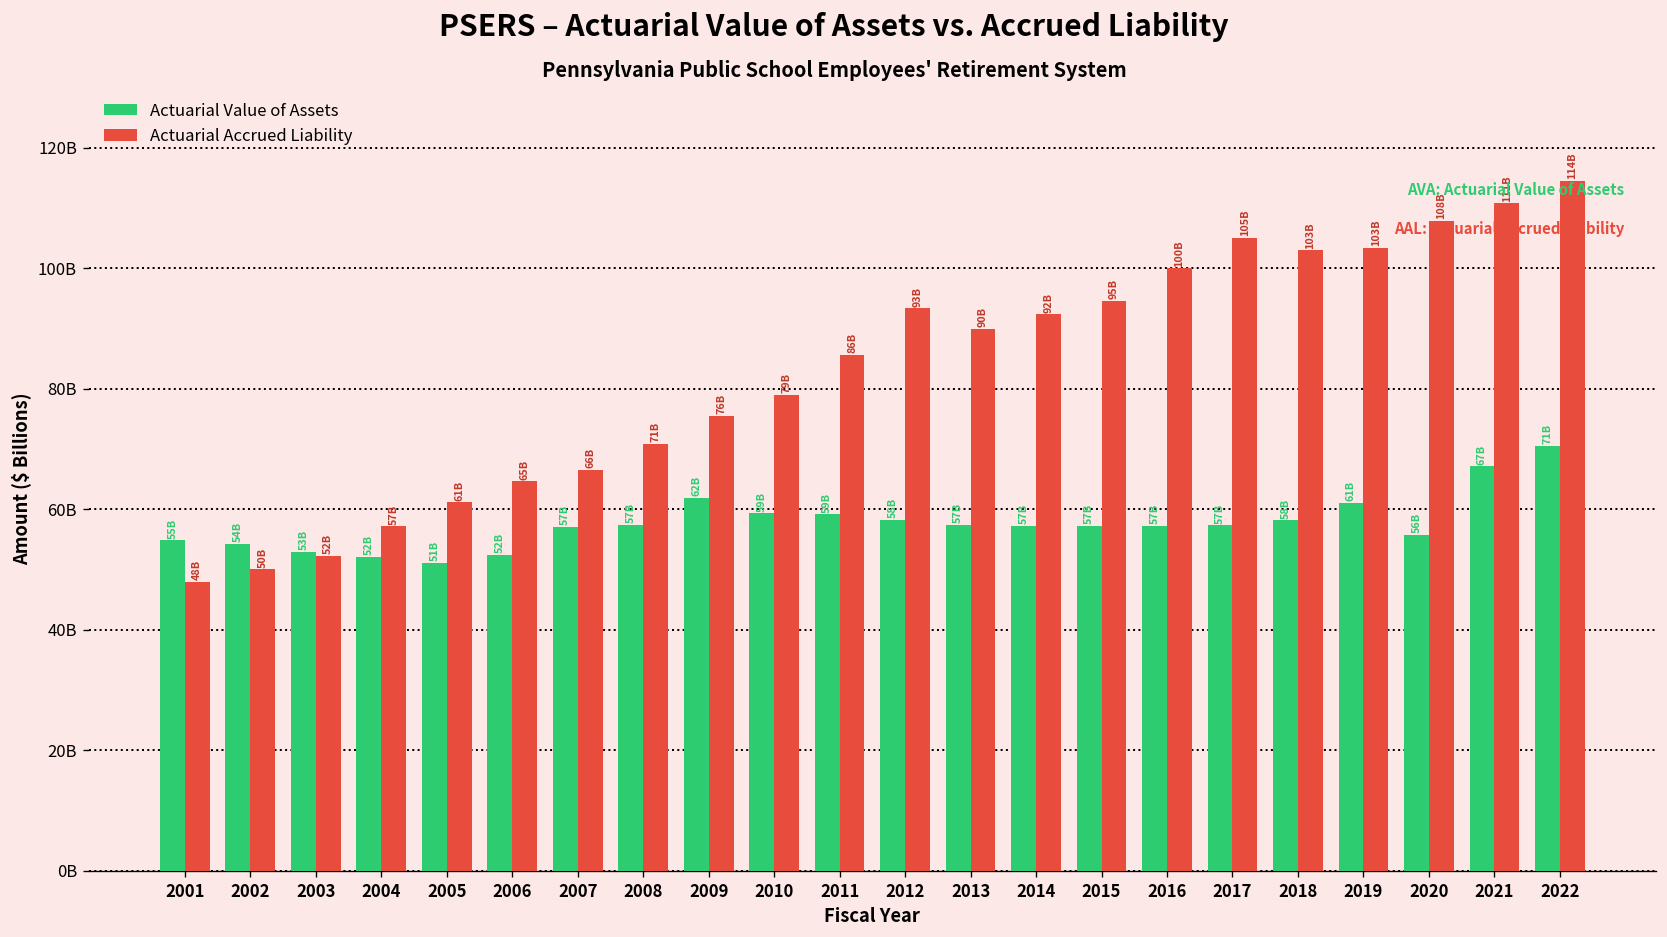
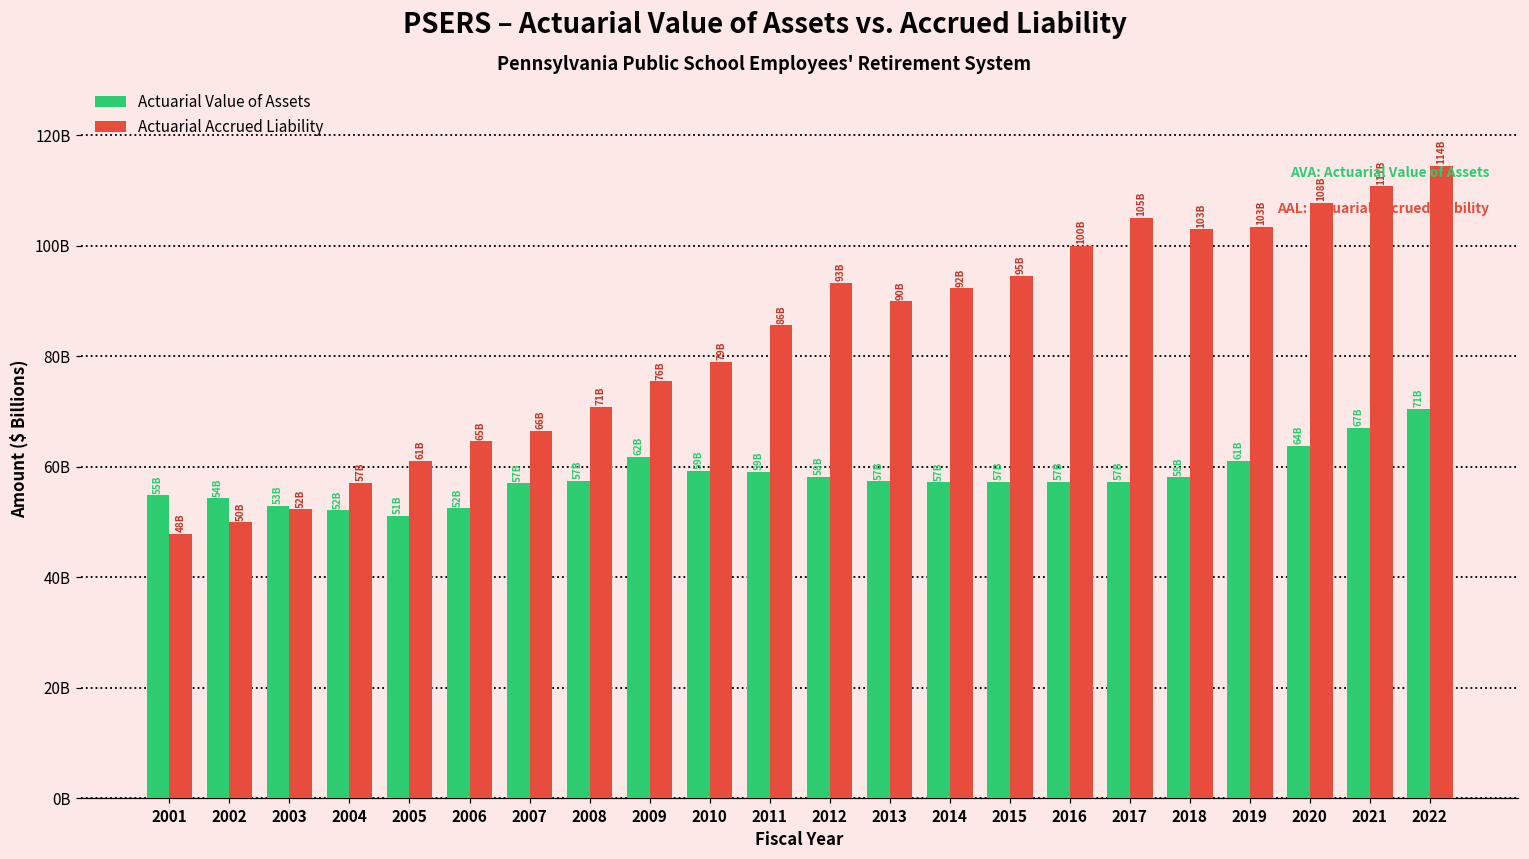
  {
    "Actuarial Value of Assets": {
      "2001": "55B",
      "2002": "54B",
      "2003": "53B",
      "2004": "52B",
      "2005": "51B",
      "2006": "52B",
      "2007": "57B",
      "2008": "57B",
      "2009": "62B",
      "2010": "59B",
      "2011": "59B",
      "2012": "58B",
      "2013": "57B",
      "2014": "57B",
      "2015": "57B",
      "2016": "57B",
      "2017": "57B",
      "2018": "58B",
      "2019": "61B",
-     "2020": "56B",
+     "2020": "64B",
      "2021": "67B",
      "2022": "71B"
    },
    "Actuarial Accrued Liability": {
      "2001": "48B",
      "2002": "50B",
      "2003": "52B",
      "2004": "57B",
      "2005": "61B",
      "2006": "65B",
      "2007": "66B",
      "2008": "71B",
      "2009": "76B",
      "2010": "79B",
      "2011": "86B",
      "2012": "93B",
      "2013": "90B",
      "2014": "92B",
      "2015": "95B",
      "2016": "100B",
      "2017": "105B",
      "2018": "103B",
      "2019": "103B",
      "2022": "114B"
    }
  }
